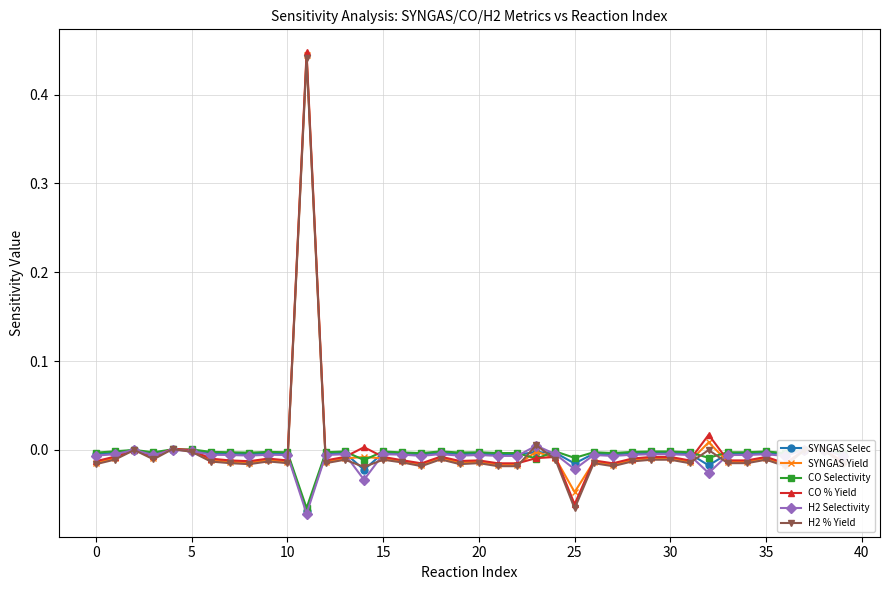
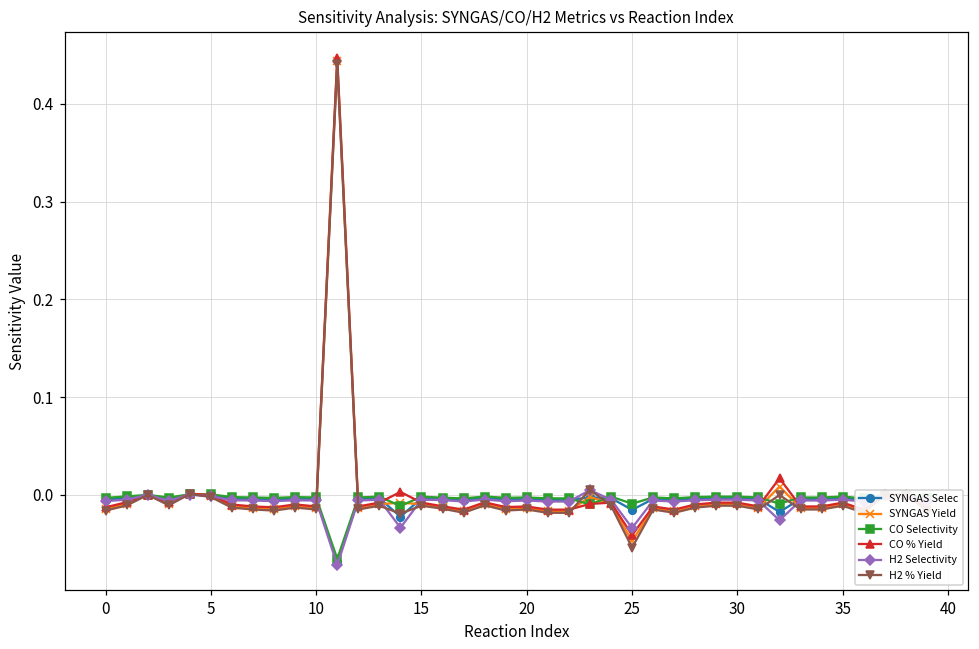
  {
    "SYNGAS Selec": {
      "25": -0.02
    },
    "SYNGAS Yield": {
      "25": -0.05
    },
    "CO Selectivity": {
      "25": -0.01
    },
    "CO % Yield": {
-     "25": -0.06
+     "25": -0.04
    },
    "H2 Selectivity": {
-     "25": -0.02
+     "25": -0.03
    },
    "H2 % Yield": {
-     "25": -0.07
+     "25": -0.05
    }
  }
